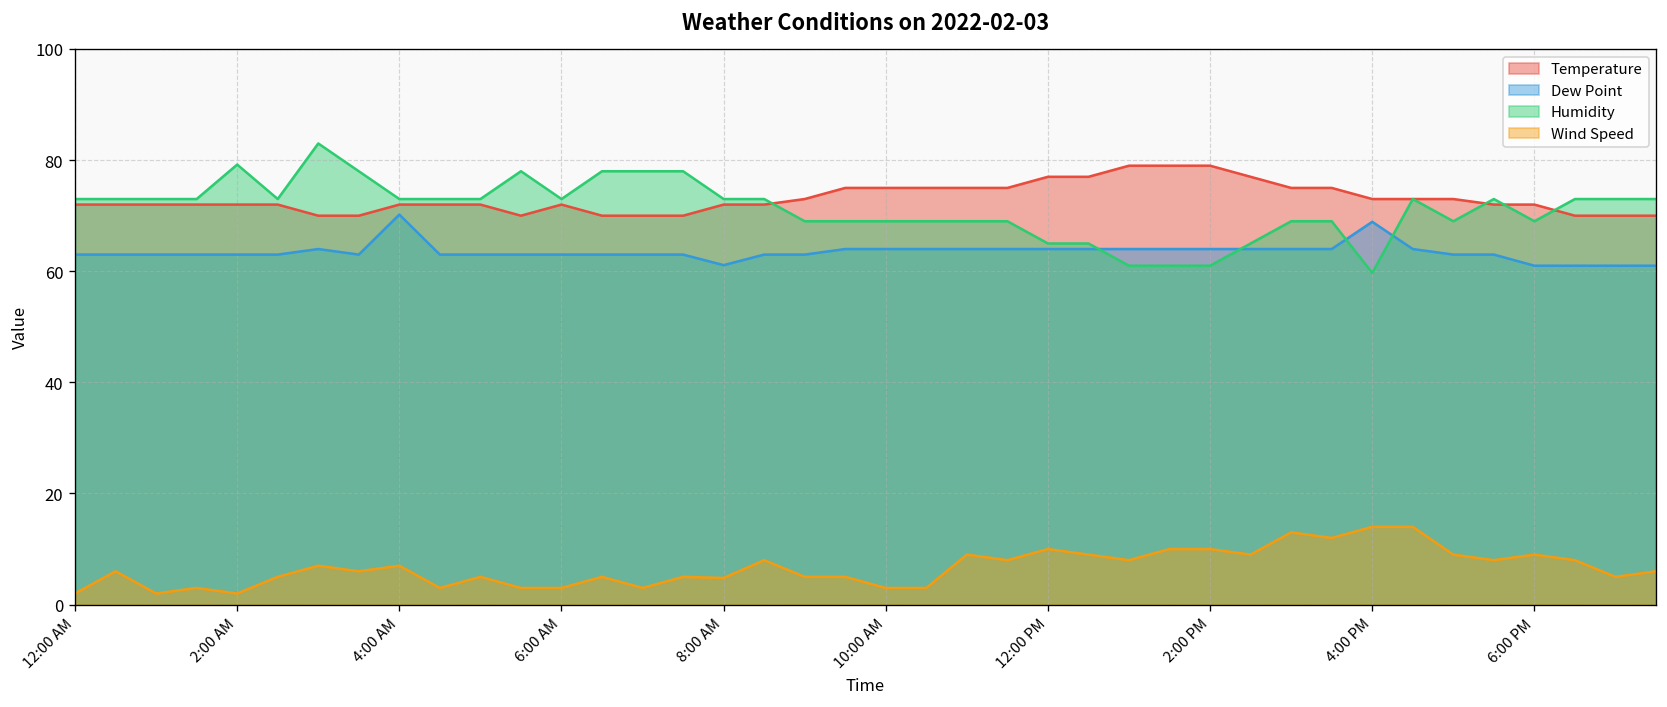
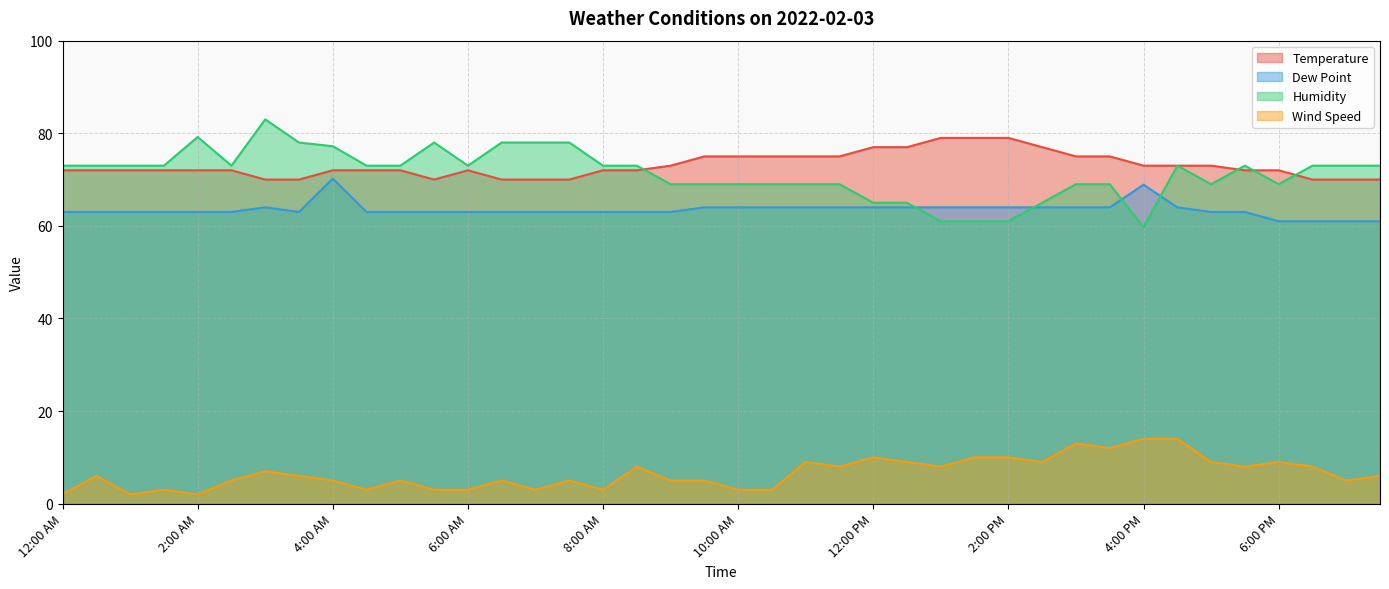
  {
    "Temperature": {
      "12:00 AM": 72,
      "2:00 AM": 72,
      "4:00 AM": 72,
      "6:00 AM": 72,
      "8:00 AM": 72,
      "10:00 AM": 75,
      "12:00 PM": 77,
      "2:00 PM": 79,
      "4:00 PM": 73,
      "6:00 PM": 72
    },
    "Dew Point": {
      "12:00 AM": 63,
      "2:00 AM": 63,
      "4:00 AM": 70,
      "6:00 AM": 63,
-     "8:00 AM": 61,
+     "8:00 AM": 63,
      "10:00 AM": 64,
      "12:00 PM": 64,
      "2:00 PM": 64,
      "4:00 PM": 69,
      "6:00 PM": 61
    },
    "Humidity": {
      "12:00 AM": 73,
      "2:00 AM": 79,
-     "4:00 AM": 73,
+     "4:00 AM": 77,
      "6:00 AM": 73,
      "8:00 AM": 73,
      "10:00 AM": 69,
      "12:00 PM": 65,
      "2:00 PM": 61,
      "4:00 PM": 60,
      "6:00 PM": 69
    },
    "Wind Speed": {
      "12:00 AM": 2,
      "2:00 AM": 2,
-     "4:00 AM": 7,
+     "4:00 AM": 5,
      "6:00 AM": 3,
-     "8:00 AM": 5,
+     "8:00 AM": 3,
      "10:00 AM": 3,
      "12:00 PM": 10,
      "2:00 PM": 10,
      "4:00 PM": 14,
      "6:00 PM": 9
    }
  }
